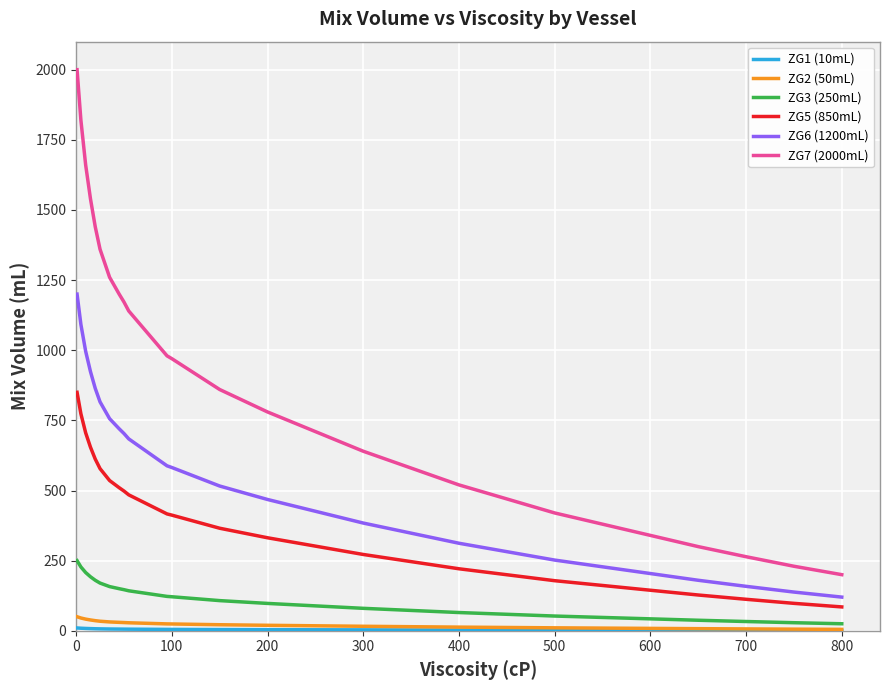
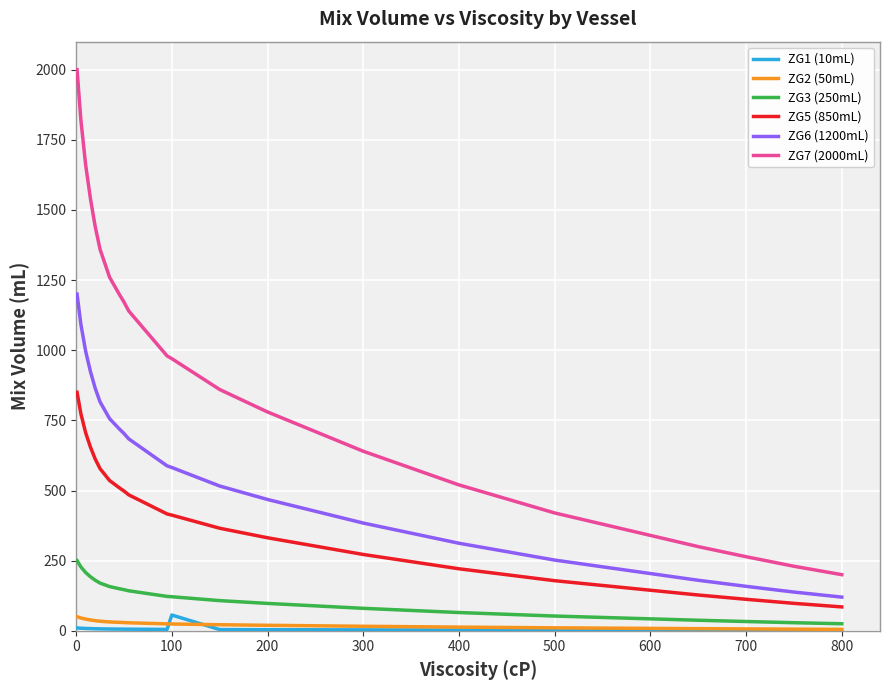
  {
    "ZG1 (10mL)": {
-     "100": 0,
+     "100": 60,
      "200": 0,
      "300": 0,
      "400": 0
    },
    "ZG2 (50mL)": {
      "100": 20,
      "200": 20,
      "300": 20,
      "400": 10
    },
    "ZG3 (250mL)": {
      "100": 120,
      "200": 100,
      "300": 80,
      "400": 70,
      "500": 50,
      "600": 40,
      "700": 30,
      "800": 30
    },
    "ZG5 (850mL)": {
      "100": 410,
      "200": 330,
      "300": 270,
      "400": 220,
      "500": 180,
      "600": 140,
      "700": 110,
      "800": 90
    },
    "ZG6 (1200mL)": {
      "100": 580,
      "200": 470,
      "300": 380,
      "400": 310,
      "500": 250,
      "600": 200,
      "700": 160,
      "800": 120
    },
    "ZG7 (2000mL)": {
      "100": 970,
      "200": 780,
      "300": 640,
      "400": 520,
      "500": 420,
      "600": 340,
      "700": 260,
      "800": 200
    }
  }
